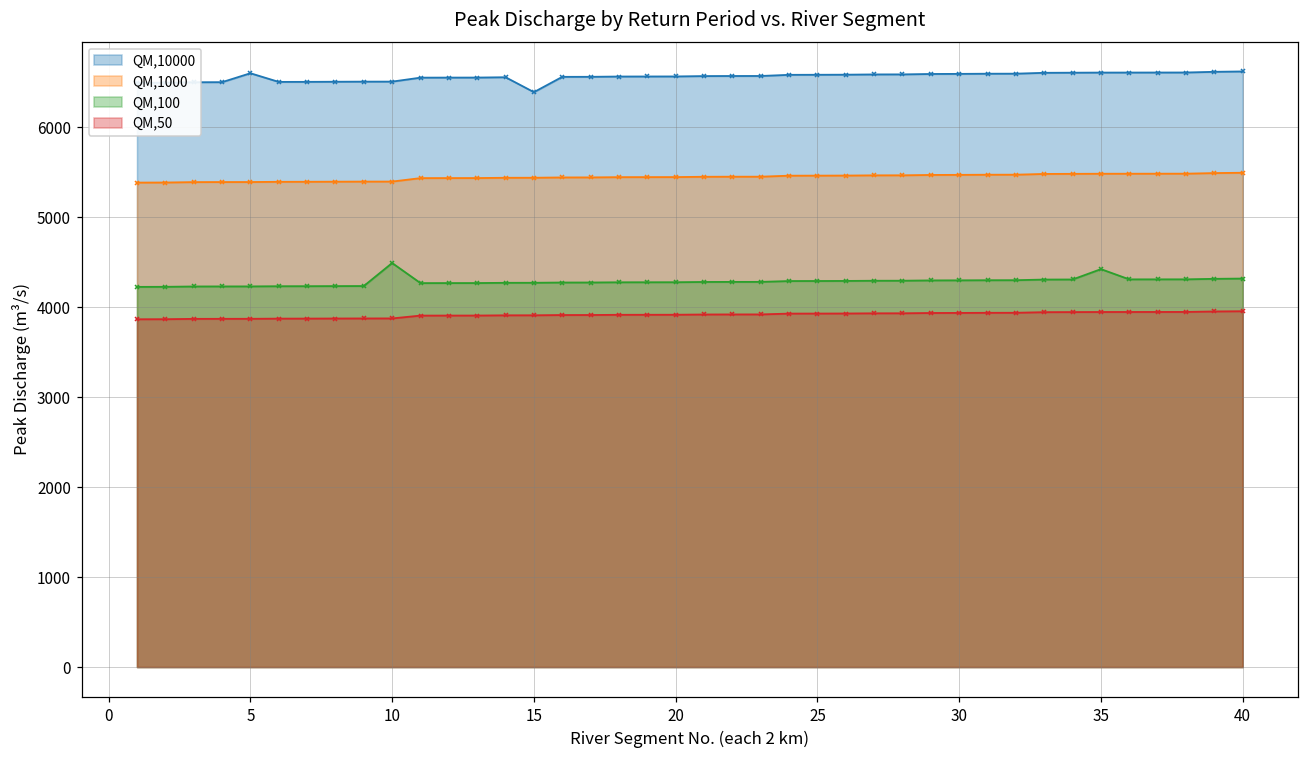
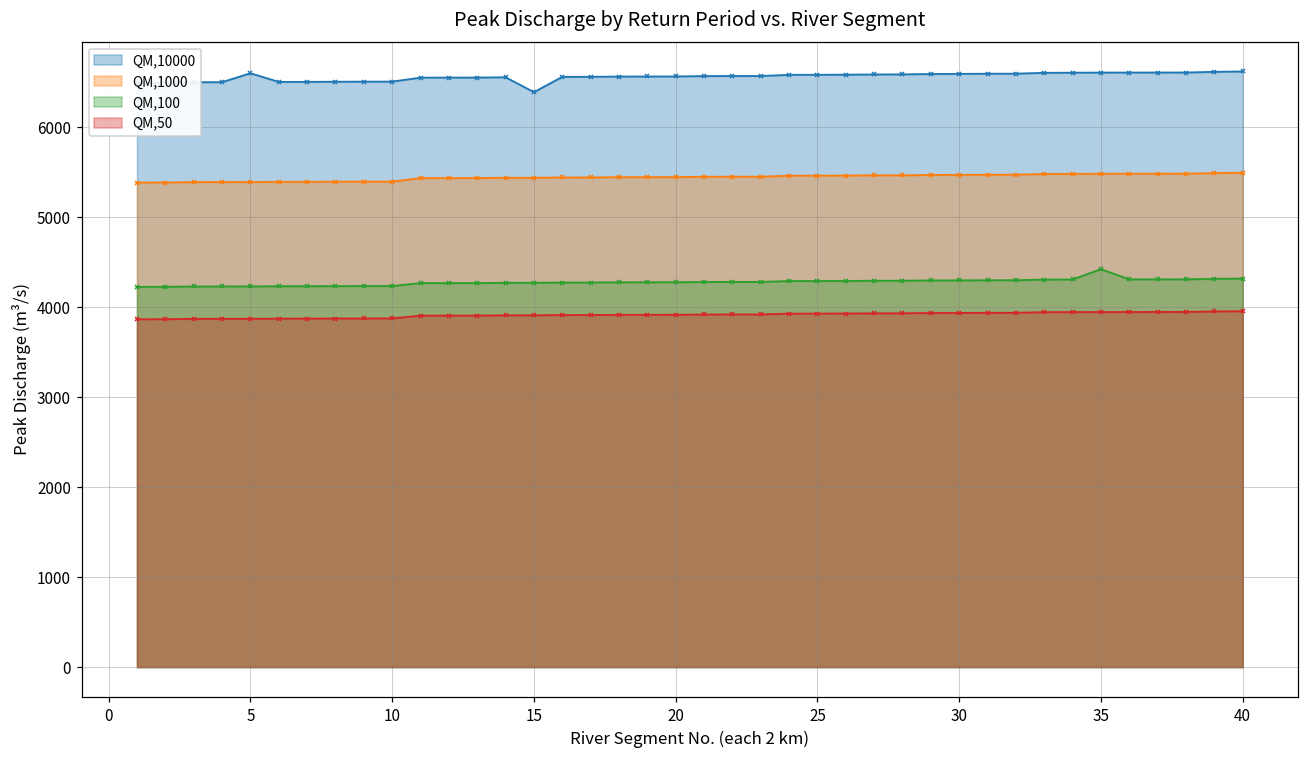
  {
    "QM,10000": {
      "5": 6600,
      "10": 6500,
      "15": 6400,
      "20": 6600,
      "25": 6600,
      "30": 6600,
      "35": 6600,
      "40": 6600
    },
    "QM,100": {
      "5": 4200,
-     "10": 4500,
+     "10": 4200,
      "15": 4300,
      "20": 4300,
      "25": 4300,
      "30": 4300,
      "35": 4400,
      "40": 4300
    }
  }
